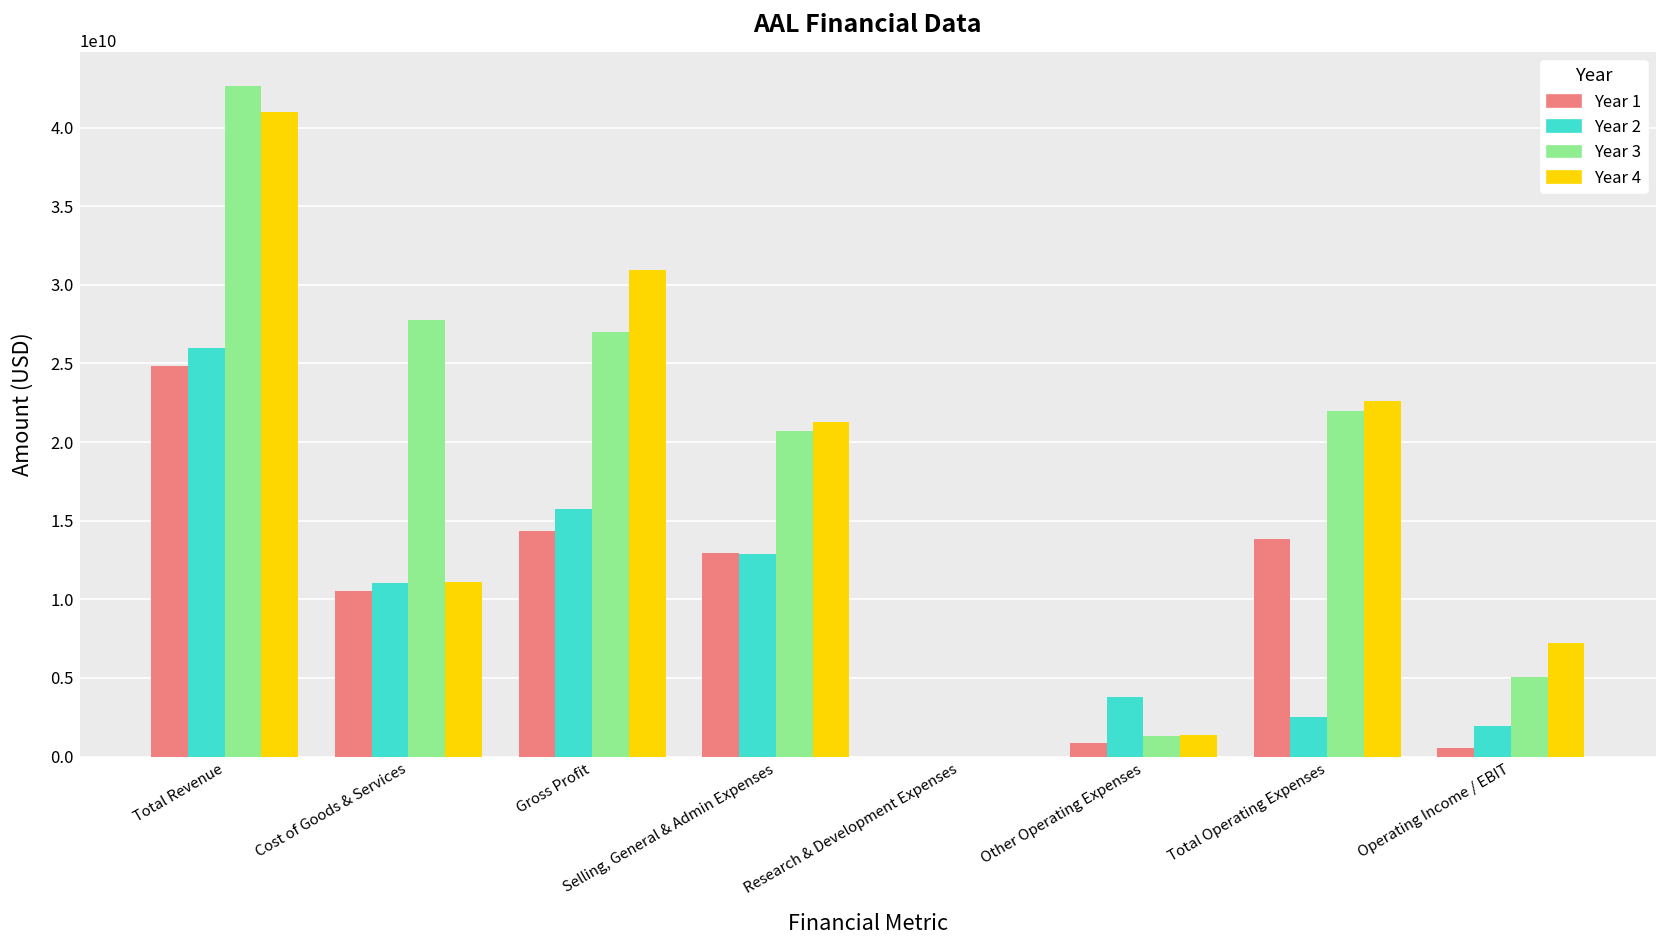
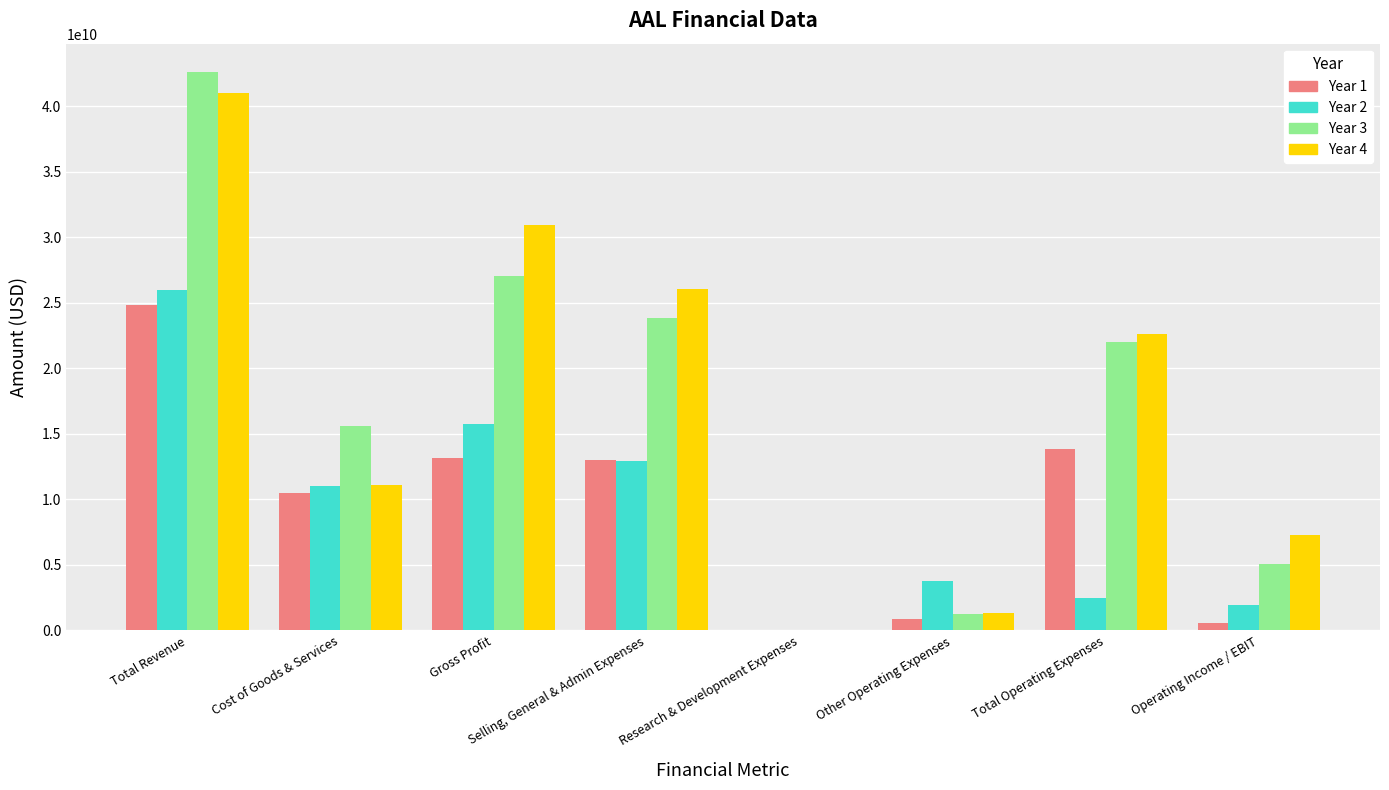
  {
    "Year 1": {
      "Total Revenue": 24900000000,
      "Cost of Goods & Services": 10500000000,
-     "Gross Profit": 14400000000,
+     "Gross Profit": 13200000000,
      "Selling, General & Admin Expenses": 13000000000,
      "Research & Development Expenses": 0,
      "Other Operating Expenses": 800000000,
      "Total Operating Expenses": 13800000000,
      "Operating Income / EBIT": 500000000
    },
    "Year 2": {
      "Total Revenue": 26000000000,
      "Cost of Goods & Services": 11000000000,
      "Gross Profit": 15700000000,
      "Selling, General & Admin Expenses": 12900000000,
      "Research & Development Expenses": 0,
      "Other Operating Expenses": 3800000000,
      "Total Operating Expenses": 2500000000,
      "Operating Income / EBIT": 2000000000
    },
    "Year 3": {
      "Total Revenue": 42700000000,
-     "Cost of Goods & Services": 27700000000,
+     "Cost of Goods & Services": 15600000000,
      "Gross Profit": 27000000000,
-     "Selling, General & Admin Expenses": 20700000000,
+     "Selling, General & Admin Expenses": 23800000000,
      "Research & Development Expenses": 0,
      "Other Operating Expenses": 1300000000,
      "Total Operating Expenses": 22000000000,
      "Operating Income / EBIT": 5000000000
    },
    "Year 4": {
      "Total Revenue": 41000000000,
      "Cost of Goods & Services": 11100000000,
      "Gross Profit": 31000000000,
-     "Selling, General & Admin Expenses": 21300000000,
+     "Selling, General & Admin Expenses": 26100000000,
      "Research & Development Expenses": 0,
      "Other Operating Expenses": 1400000000,
      "Total Operating Expenses": 22600000000,
      "Operating Income / EBIT": 7300000000
    }
  }
